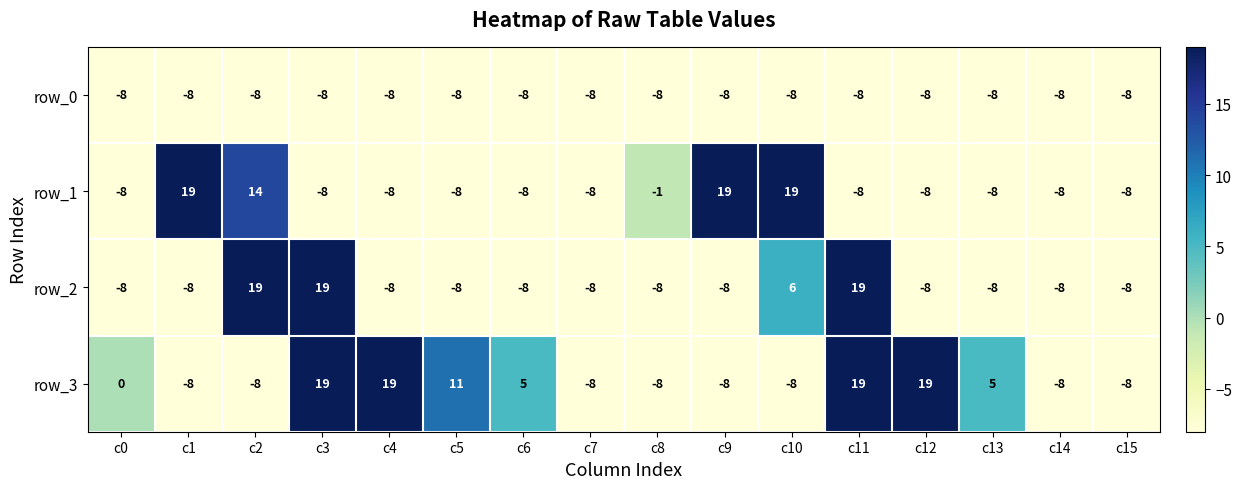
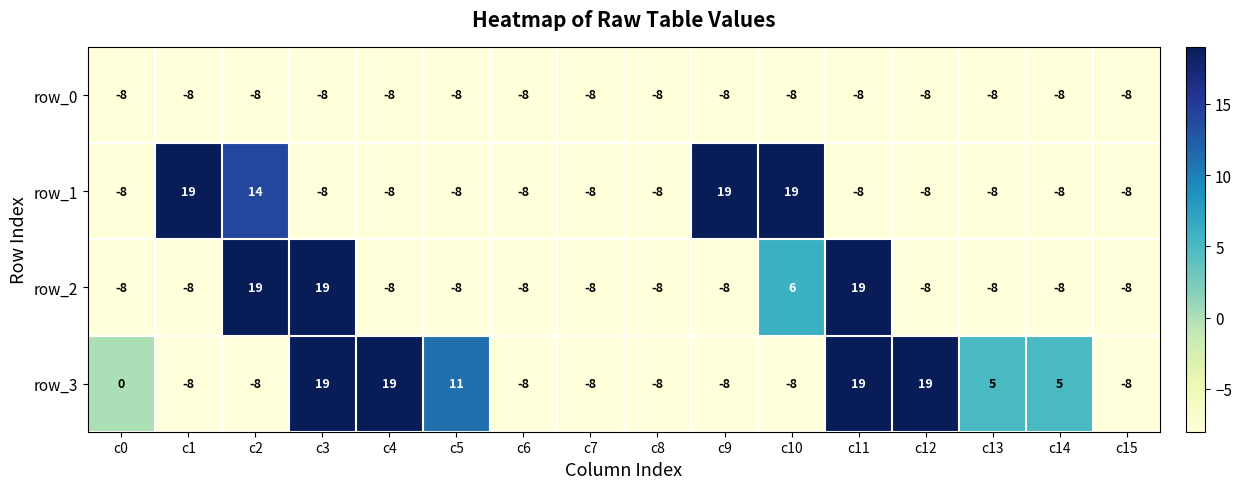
  {
    "row_0": {
      "c0": -8,
      "c1": -8,
      "c2": -8,
      "c3": -8,
      "c4": -8,
      "c5": -8,
      "c6": -8,
      "c7": -8,
      "c8": -8,
      "c9": -8,
      "c10": -8,
      "c11": -8,
      "c12": -8,
      "c13": -8,
      "c14": -8,
      "c15": -8
    },
    "row_1": {
      "c0": -8,
      "c1": 19,
      "c2": 14,
      "c3": -8,
      "c4": -8,
      "c5": -8,
      "c6": -8,
      "c7": -8,
-     "c8": -1,
+     "c8": -8,
      "c9": 19,
      "c10": 19,
      "c11": -8,
      "c12": -8,
      "c13": -8,
      "c14": -8,
      "c15": -8
    },
    "row_2": {
      "c0": -8,
      "c1": -8,
      "c2": 19,
      "c3": 19,
      "c4": -8,
      "c5": -8,
      "c6": -8,
      "c7": -8,
      "c8": -8,
      "c9": -8,
      "c10": 6,
      "c11": 19,
      "c12": -8,
      "c13": -8,
      "c14": -8,
      "c15": -8
    },
    "row_3": {
      "c0": 0,
      "c1": -8,
      "c2": -8,
      "c3": 19,
      "c4": 19,
      "c5": 11,
-     "c6": 5,
+     "c6": -8,
      "c7": -8,
      "c8": -8,
      "c9": -8,
      "c10": -8,
      "c11": 19,
      "c12": 19,
      "c13": 5,
-     "c14": -8,
+     "c14": 5,
      "c15": -8
    }
  }
